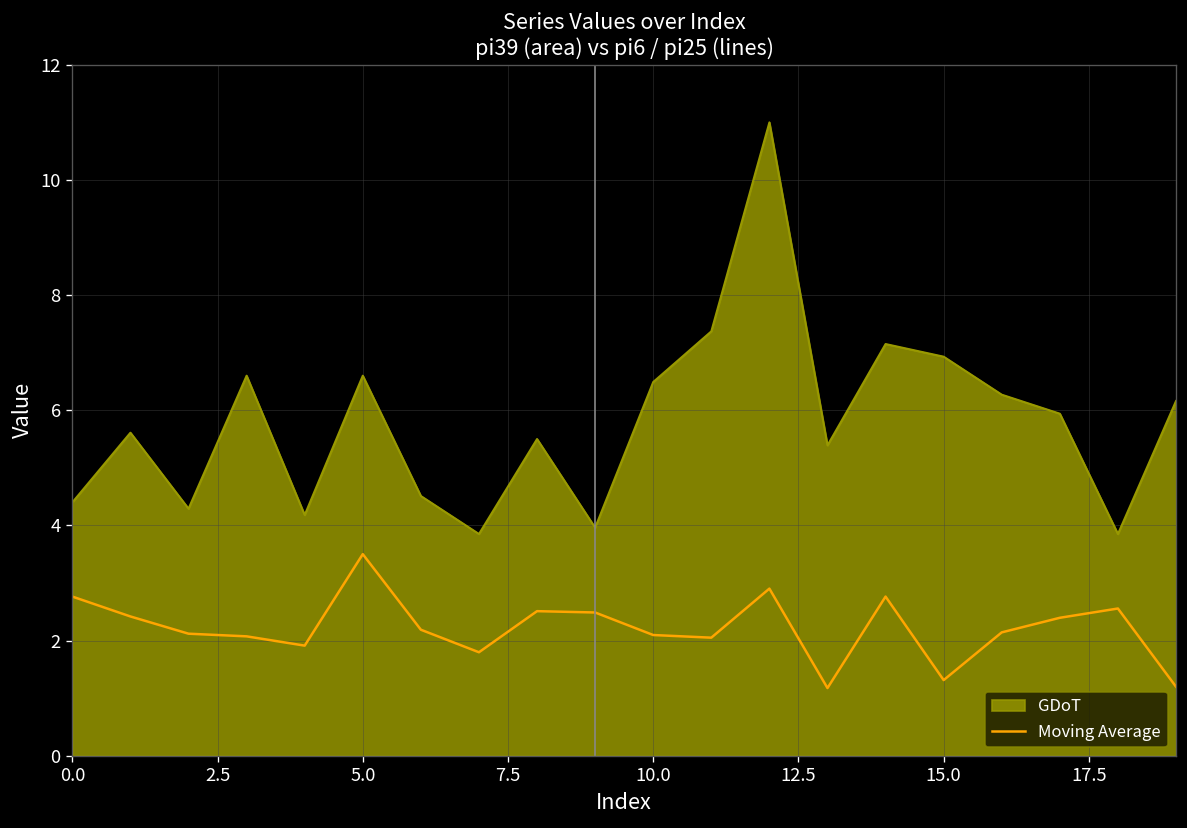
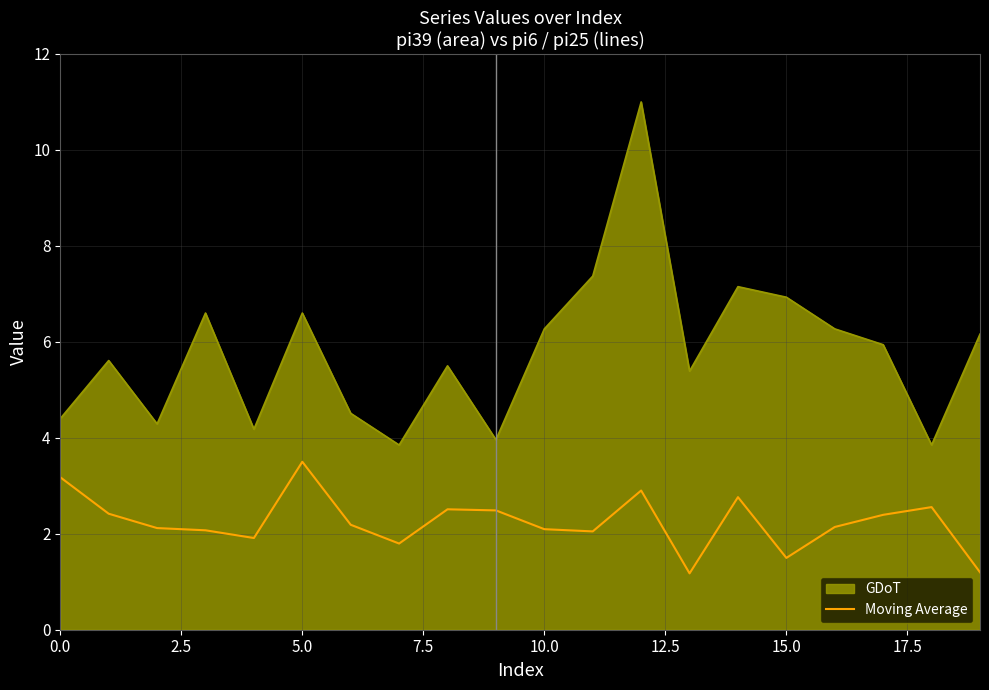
  {
    "GDoT": {
      "0.0": 4.4,
      "5.0": 6.6,
-     "10.0": 6.5,
+     "10.0": 6.3,
      "15.0": 6.9
    },
    "Moving Average": {
-     "0.0": 2.8,
+     "0.0": 3.2,
      "5.0": 3.5,
      "10.0": 2.1,
-     "15.0": 1.3
+     "15.0": 1.5
    }
  }
